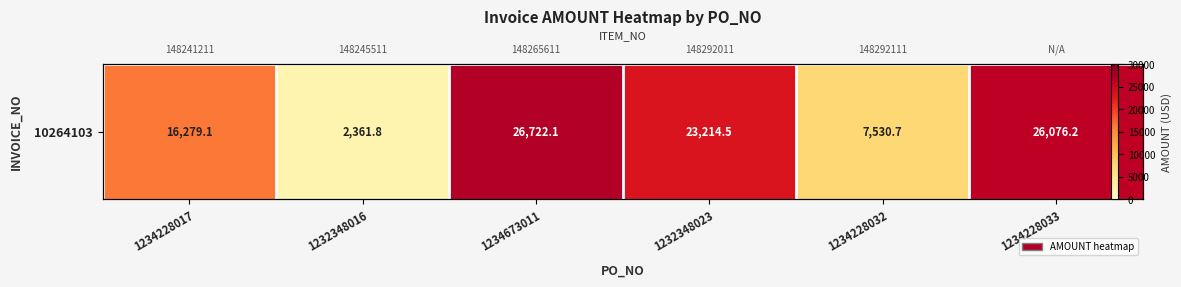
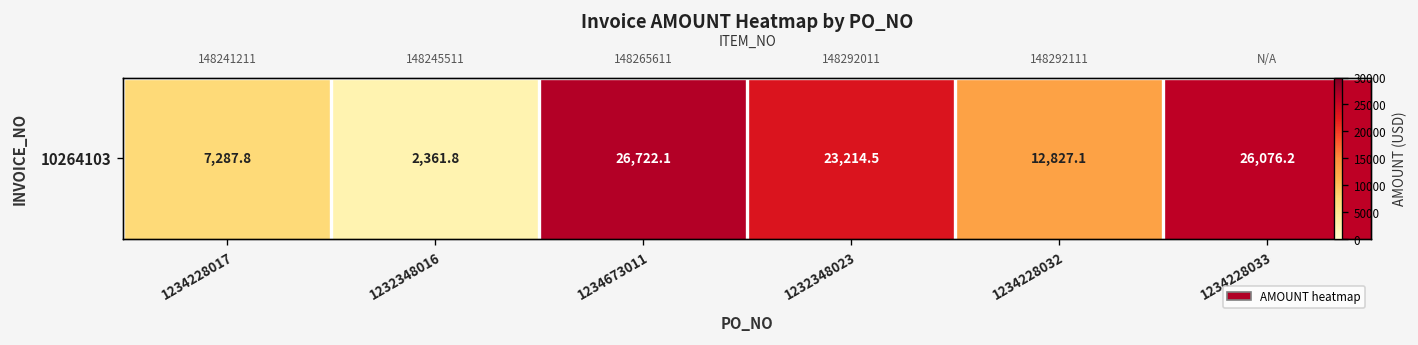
  {
    "10264103": {
-     "1234228017": "16,279.1",
+     "1234228017": "7,287.8",
      "1232348016": "2,361.8",
      "1234673011": "26,722.1",
      "1232348023": "23,214.5",
-     "1234228032": "7,530.7",
+     "1234228032": "12,827.1",
      "1234228033": "26,076.2"
    }
  }
